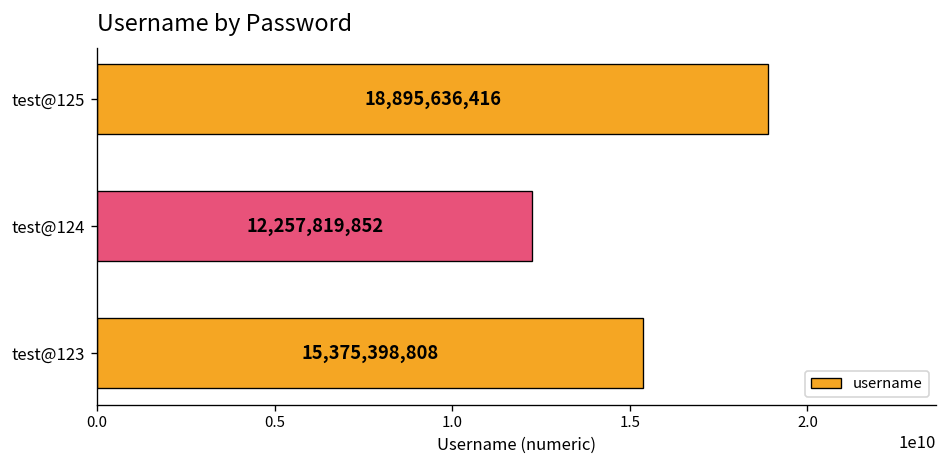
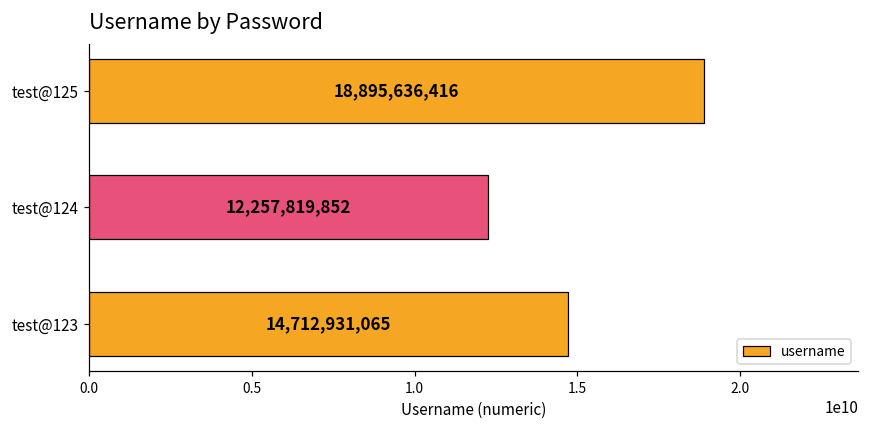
  {
    "test@125": "18,895,636,416",
    "test@124": "12,257,819,852",
-   "test@123": "15,375,398,808"
+   "test@123": "14,712,931,065"
  }
